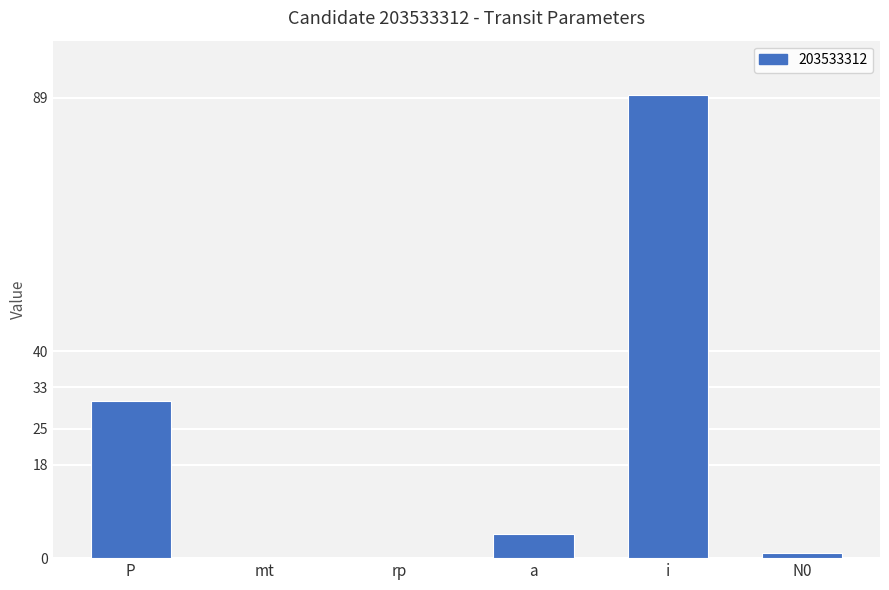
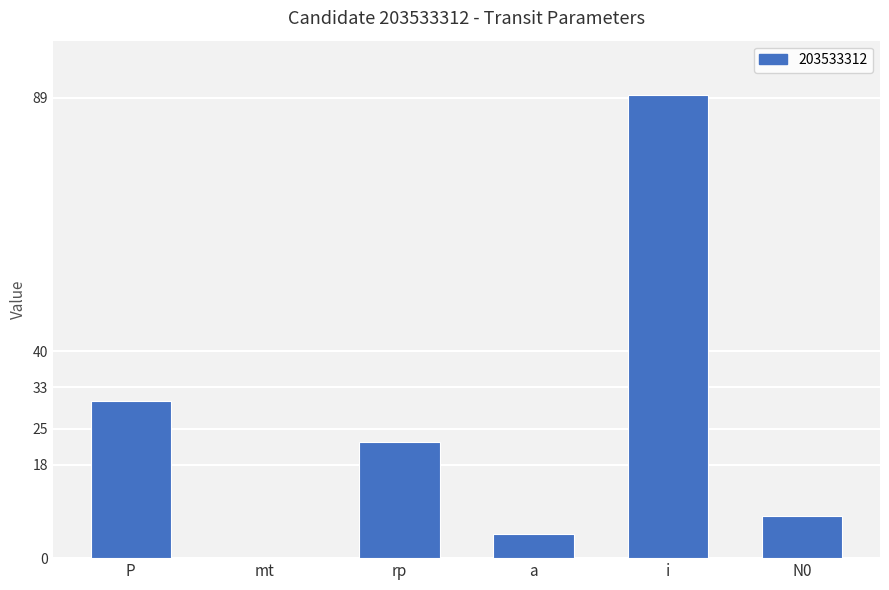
  {
    "P": 30,
-   "rp": 0,
+   "rp": 23,
    "a": 5,
    "i": 90,
-   "N0": 1
+   "N0": 8
  }
